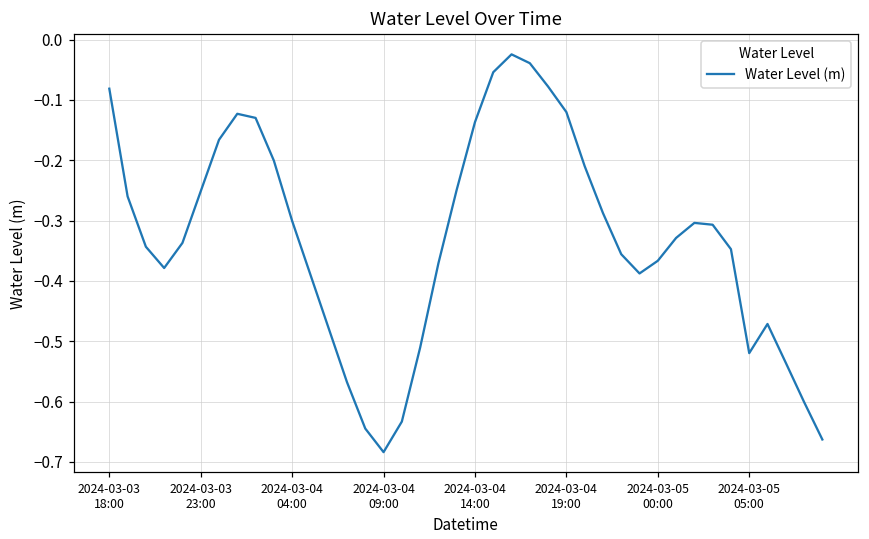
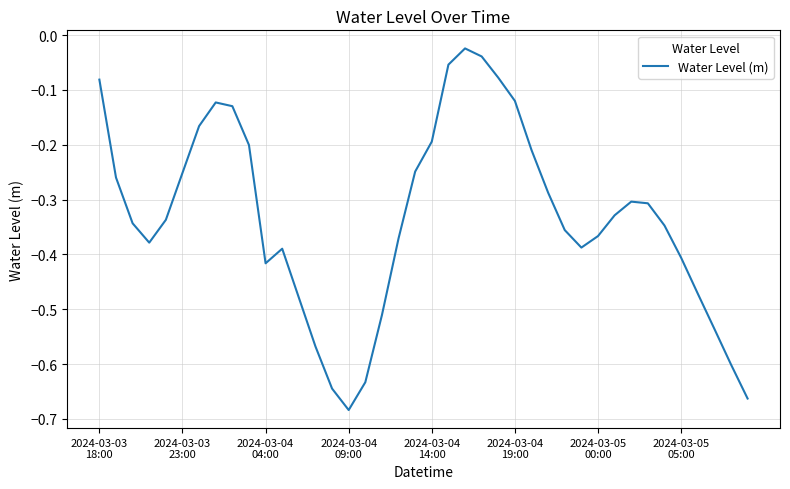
  {
    "2024-03-03 18:00": -0.08,
    "2024-03-03 23:00": -0.25,
-   "2024-03-04 04:00": -0.30,
+   "2024-03-04 04:00": -0.42,
    "2024-03-04 09:00": -0.68,
-   "2024-03-04 14:00": -0.14,
+   "2024-03-04 14:00": -0.19,
    "2024-03-04 19:00": -0.12,
    "2024-03-05 00:00": -0.37,
-   "2024-03-05 05:00": -0.52
+   "2024-03-05 05:00": -0.41
  }
